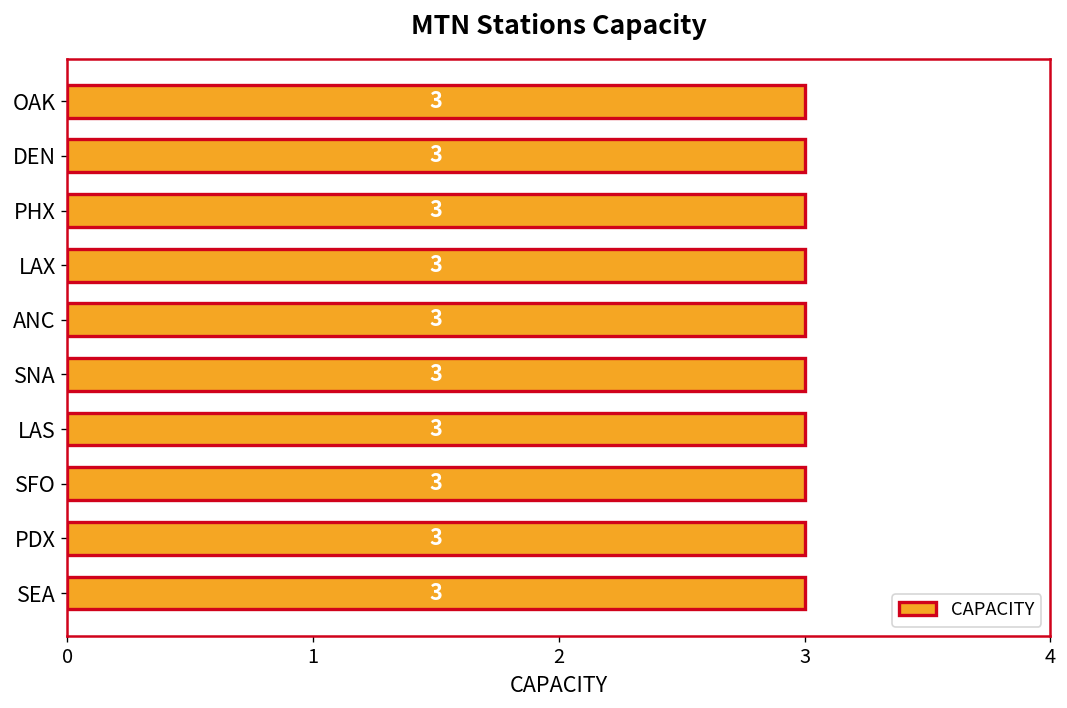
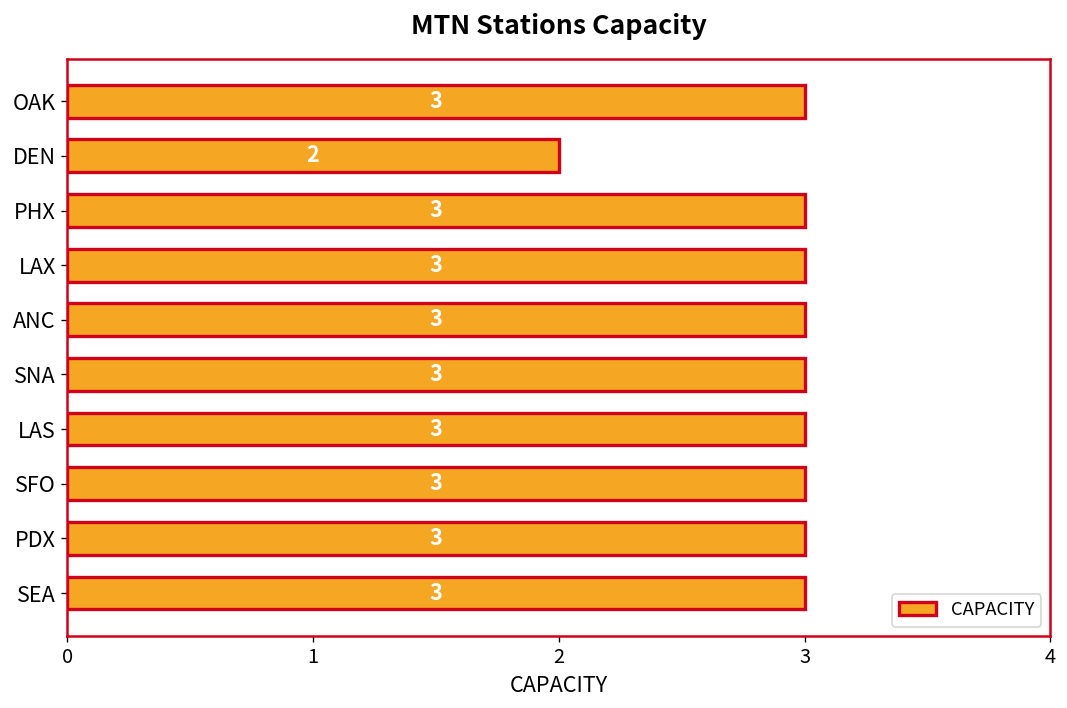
  {
    "OAK": 3,
-   "DEN": 3,
+   "DEN": 2,
    "PHX": 3,
    "LAX": 3,
    "ANC": 3,
    "SNA": 3,
    "LAS": 3,
    "SFO": 3,
    "PDX": 3,
    "SEA": 3
  }
